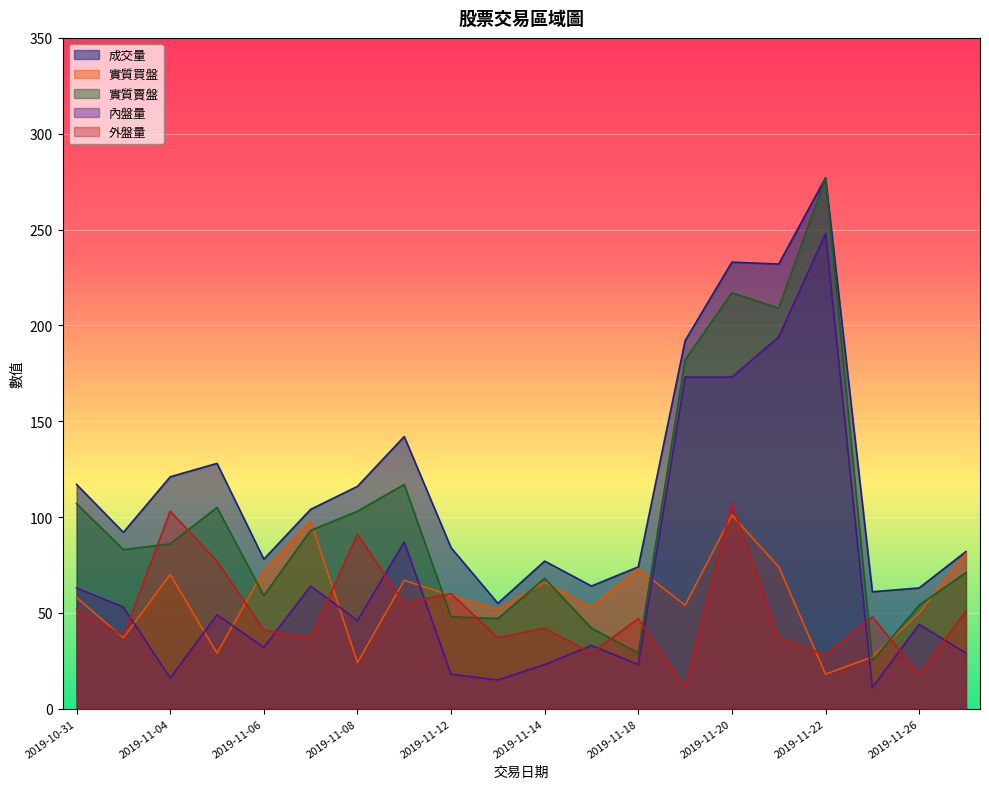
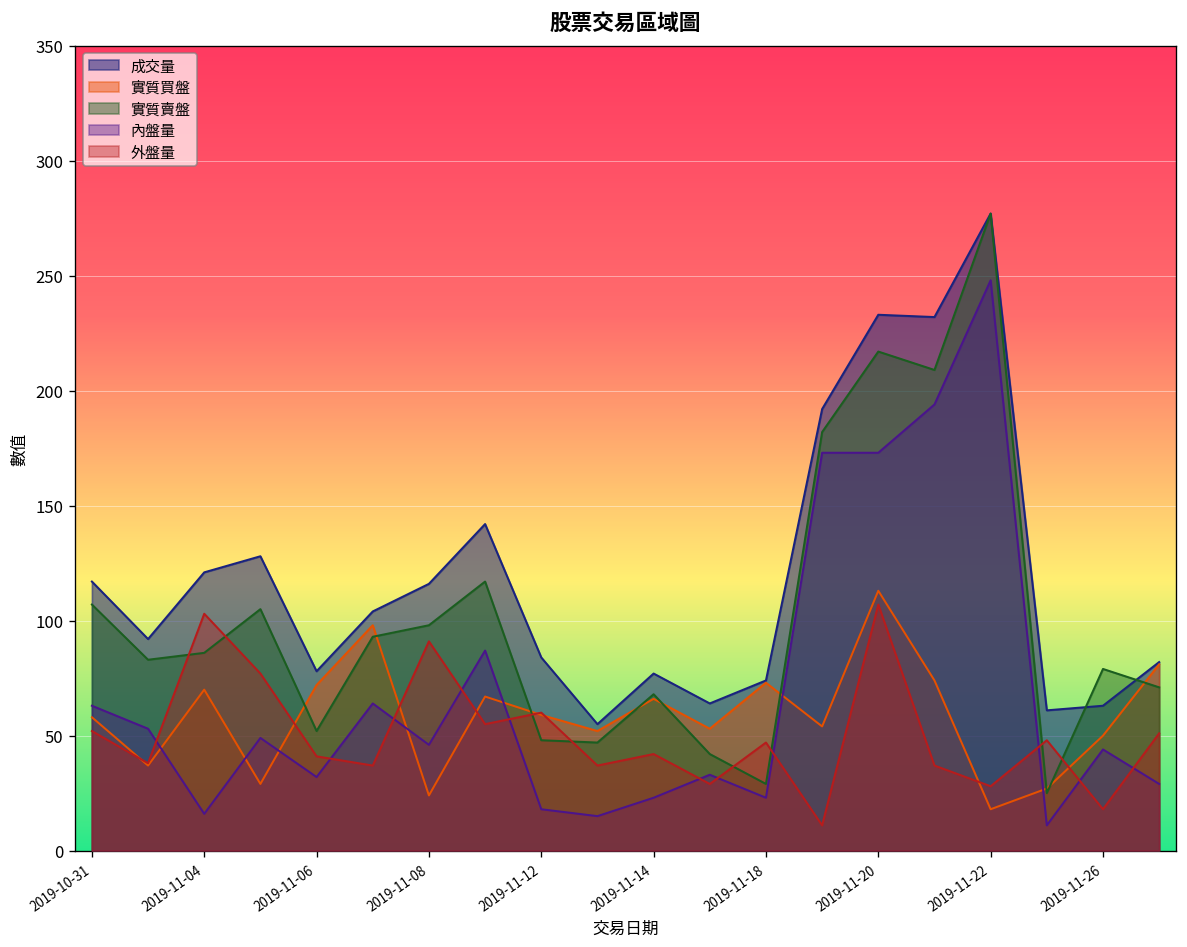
  {
    "實質買盤": {
      "2019-10-31": 58,
      "2019-11-04": 70,
      "2019-11-06": 72,
      "2019-11-08": 24,
      "2019-11-14": 66,
-     "2019-11-20": 101,
+     "2019-11-20": 113,
      "2019-11-22": 18,
      "2019-11-26": 50
    },
    "實質賣盤": {
      "2019-10-31": 107,
      "2019-11-04": 86,
-     "2019-11-06": 59,
-     "2019-11-08": 103,
+     "2019-11-06": 52,
+     "2019-11-08": 98,
      "2019-11-12": 48,
      "2019-11-14": 68,
      "2019-11-18": 29,
      "2019-11-20": 217,
-     "2019-11-26": 54
+     "2019-11-26": 79
    },
    "外盤量": {
      "2019-10-31": 52,
      "2019-11-04": 103,
      "2019-11-06": 41,
      "2019-11-08": 91,
      "2019-11-14": 42,
      "2019-11-18": 47,
      "2019-11-20": 107,
      "2019-11-22": 28,
      "2019-11-26": 18
    }
  }
